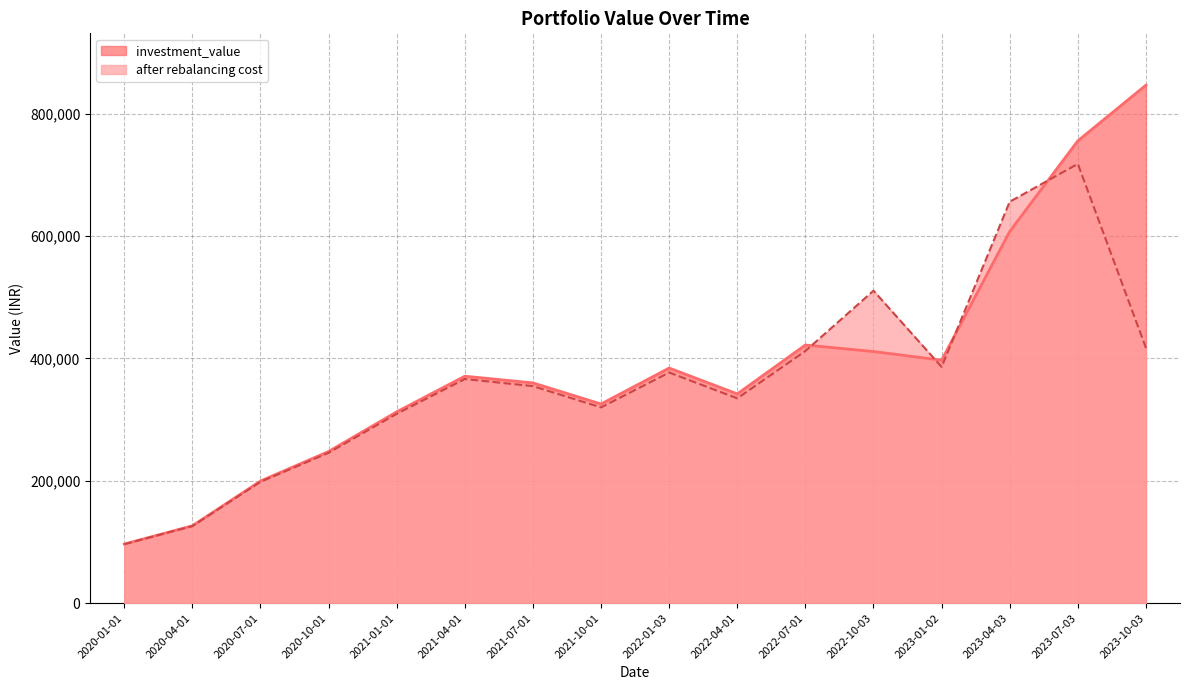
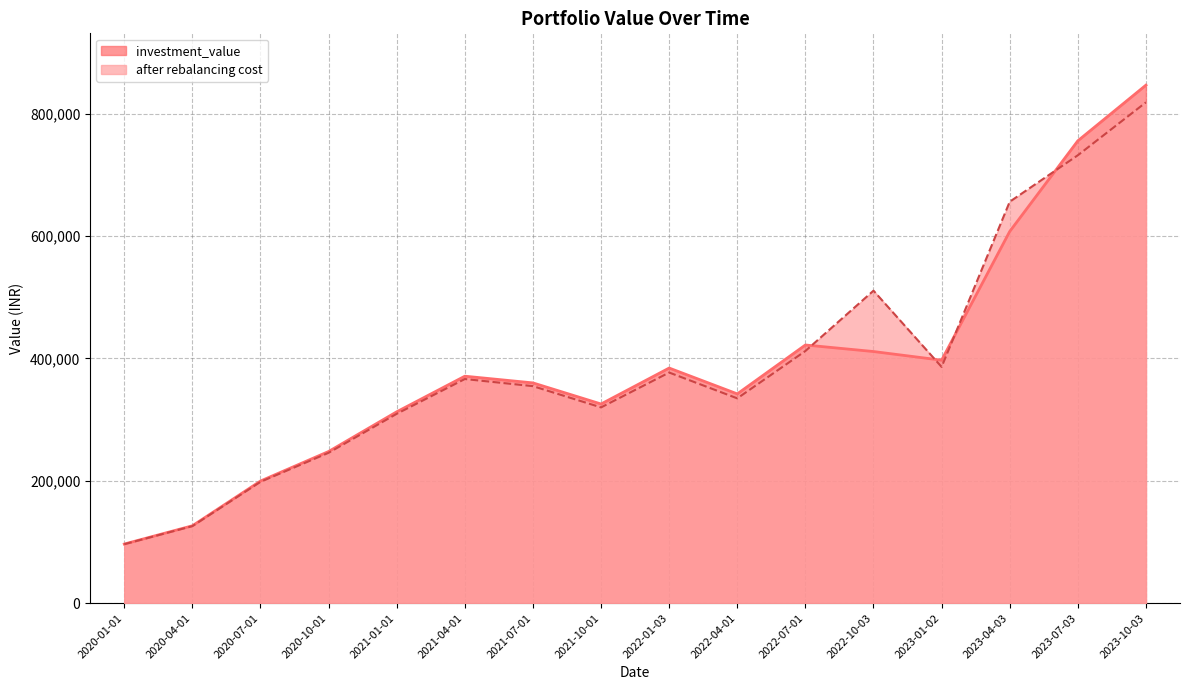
  {
    "investment_value": {
      "2021-04-01": "370,000",
      "2021-07-01": "360,000",
      "2021-10-01": "330,000",
      "2022-01-03": "380,000",
      "2022-04-01": "340,000",
      "2022-07-01": "420,000",
      "2022-10-03": "410,000",
      "2023-01-02": "400,000",
      "2023-04-03": "610,000",
      "2023-07-03": "760,000",
      "2023-10-03": "850,000"
    },
    "after rebalancing cost": {
      "2021-04-01": "370,000",
      "2021-07-01": "350,000",
      "2021-10-01": "320,000",
      "2022-01-03": "380,000",
      "2022-04-01": "330,000",
      "2022-07-01": "410,000",
      "2022-10-03": "510,000",
      "2023-01-02": "390,000",
      "2023-04-03": "660,000",
-     "2023-07-03": "720,000",
-     "2023-10-03": "420,000"
+     "2023-07-03": "730,000",
+     "2023-10-03": "820,000"
    }
  }
